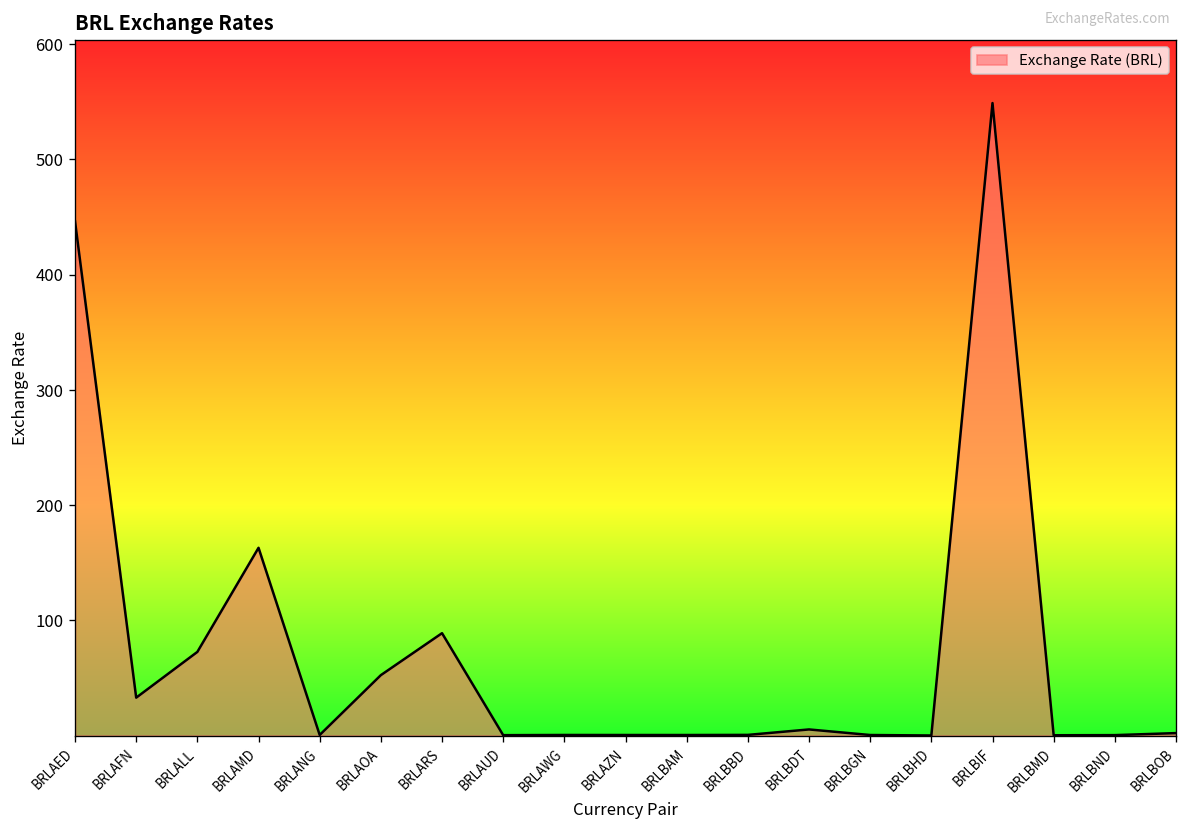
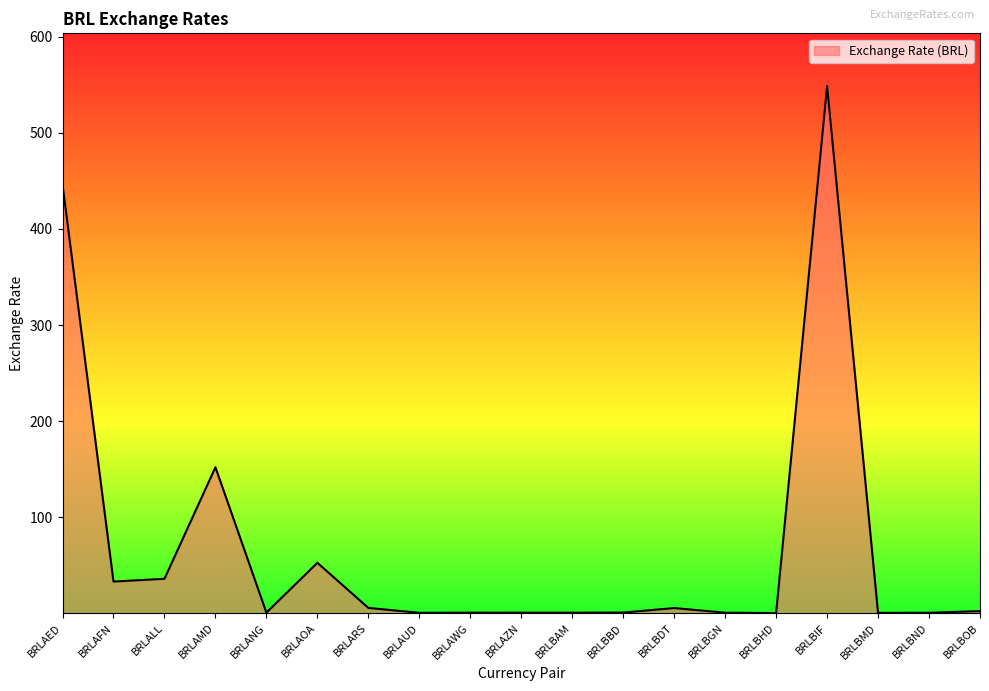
  {
    "BRLAED": 450,
    "BRLAFN": 30,
-   "BRLALL": 70,
-   "BRLAMD": 160,
+   "BRLALL": 40,
+   "BRLAMD": 150,
    "BRLANG": 0,
    "BRLAOA": 50,
-   "BRLARS": 90,
+   "BRLARS": 10,
    "BRLAUD": 0,
    "BRLAWG": 0,
    "BRLAZN": 0,
    "BRLBAM": 0,
    "BRLBBD": 0,
    "BRLBDT": 10,
    "BRLBGN": 0,
    "BRLBHD": 0,
    "BRLBIF": 550,
    "BRLBMD": 0,
    "BRLBND": 0,
    "BRLBOB": 0
  }
